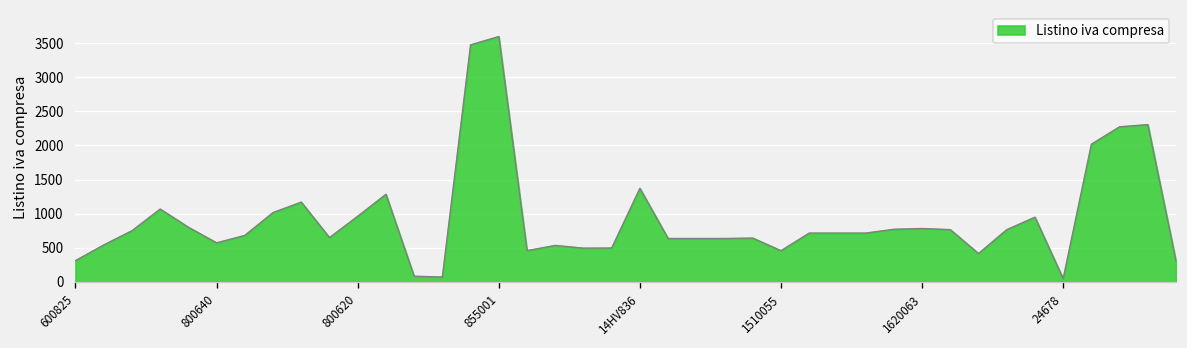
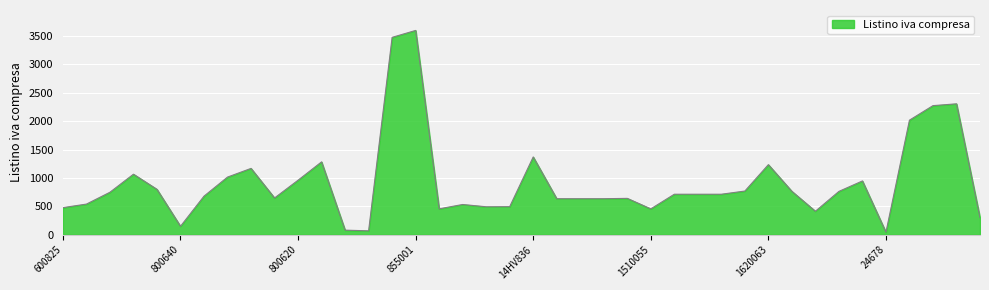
  {
-   "600825": 300,
-   "800640": 600,
+   "600825": 500,
+   "800640": 100,
    "800620": 1000,
    "855001": 3600,
    "14HV836": 1400,
    "1510055": 500,
-   "1620063": 800,
+   "1620063": 1200,
    "24678": 0
  }
